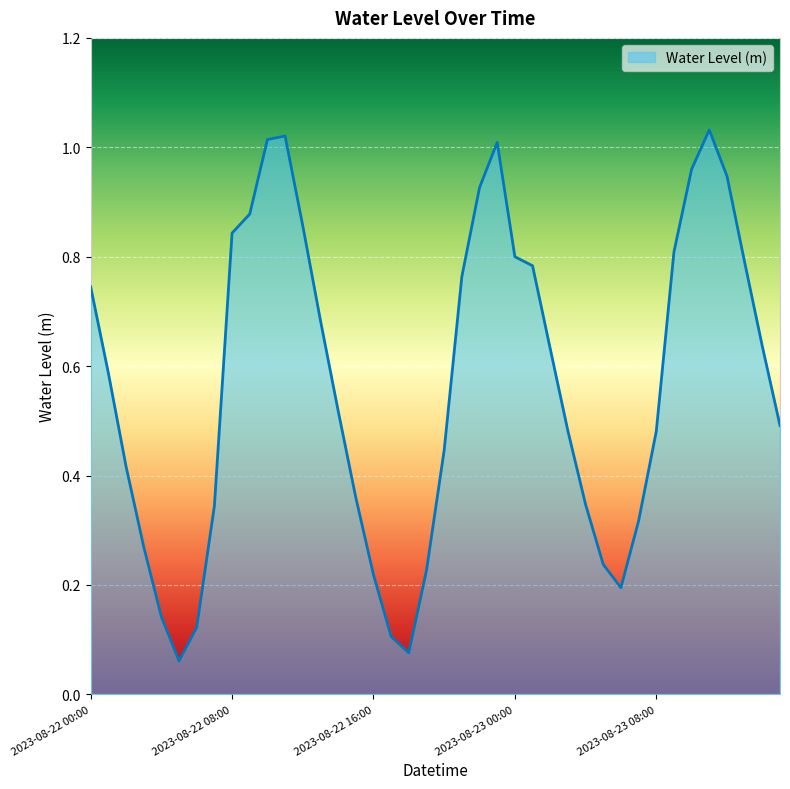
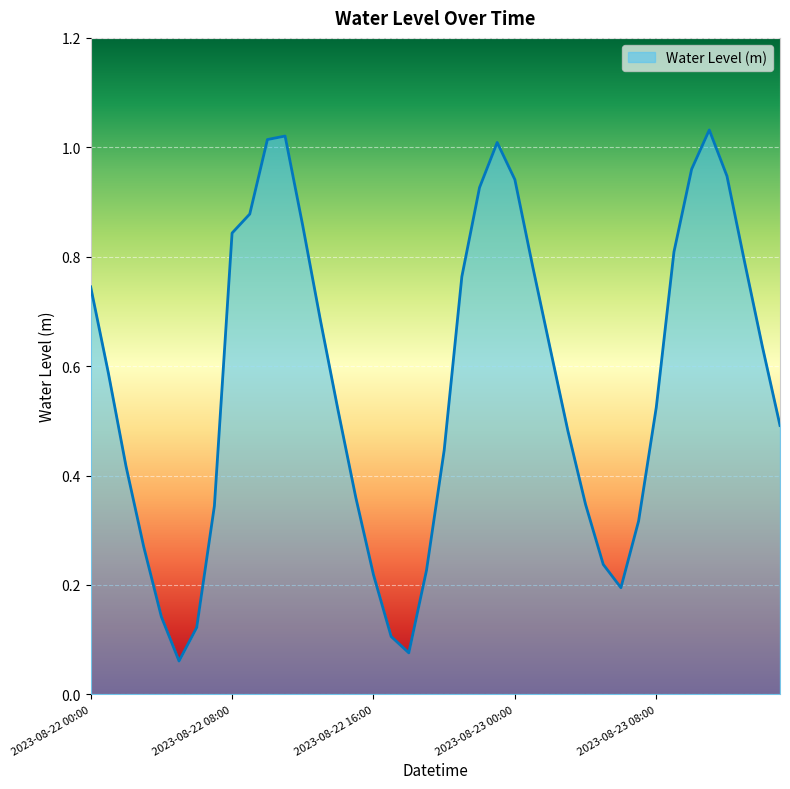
  {
    "2023-08-22 00:00": 0.74,
    "2023-08-22 08:00": 0.84,
    "2023-08-22 16:00": 0.22,
-   "2023-08-23 00:00": 0.80,
-   "2023-08-23 08:00": 0.48
+   "2023-08-23 00:00": 0.94,
+   "2023-08-23 08:00": 0.52
  }
